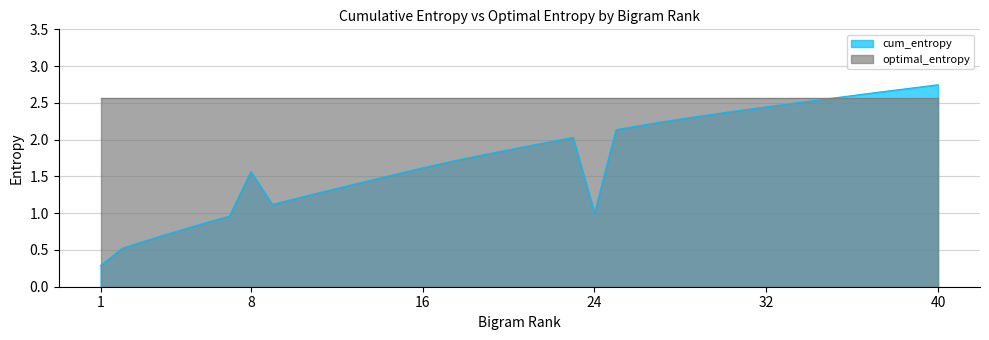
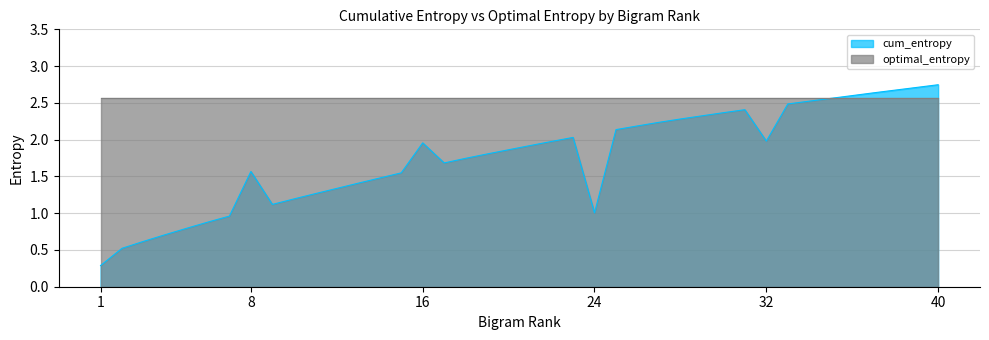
  {
    "cum_entropy": {
      "1": 0.3,
      "8": 1.6,
-     "16": 1.6,
+     "16": 2.0,
      "24": 1.0,
-     "32": 2.4,
+     "32": 2.0,
      "40": 2.7
    },
    "optimal_entropy": {
      "1": 2.6,
      "8": 2.6,
      "16": 2.6,
      "24": 2.6,
      "32": 2.6,
      "40": 2.6
    }
  }
